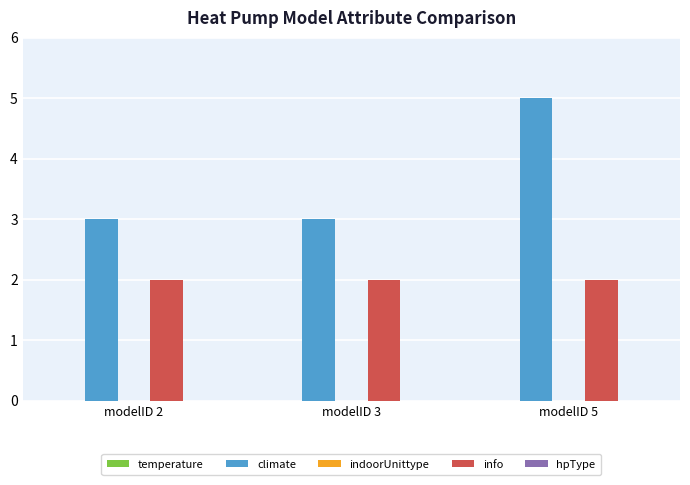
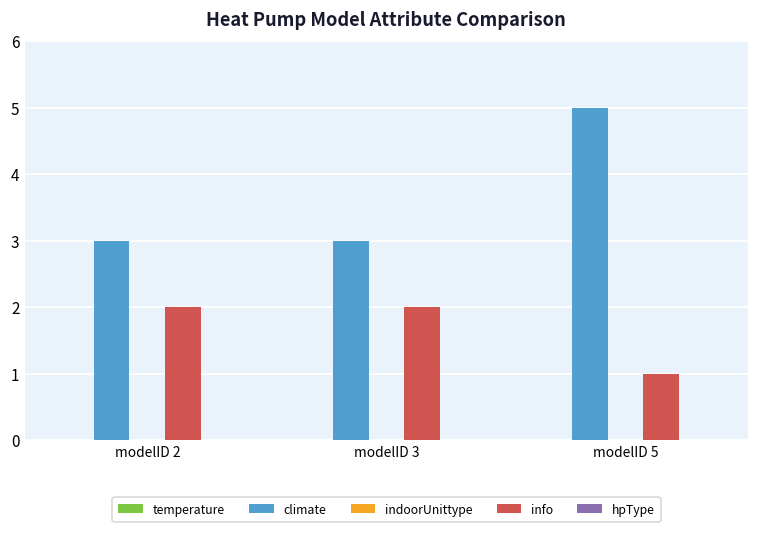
  {
    "temperature": {
      "modelID 2": 0,
      "modelID 3": 0,
      "modelID 5": 0
    },
    "climate": {
      "modelID 2": 3,
      "modelID 3": 3,
      "modelID 5": 5
    },
    "indoorUnittype": {
      "modelID 2": 0,
      "modelID 3": 0,
      "modelID 5": 0
    },
    "info": {
      "modelID 2": 2,
      "modelID 3": 2,
-     "modelID 5": 2
+     "modelID 5": 1
    },
    "hpType": {
      "modelID 2": 0,
      "modelID 3": 0,
      "modelID 5": 0
    }
  }
